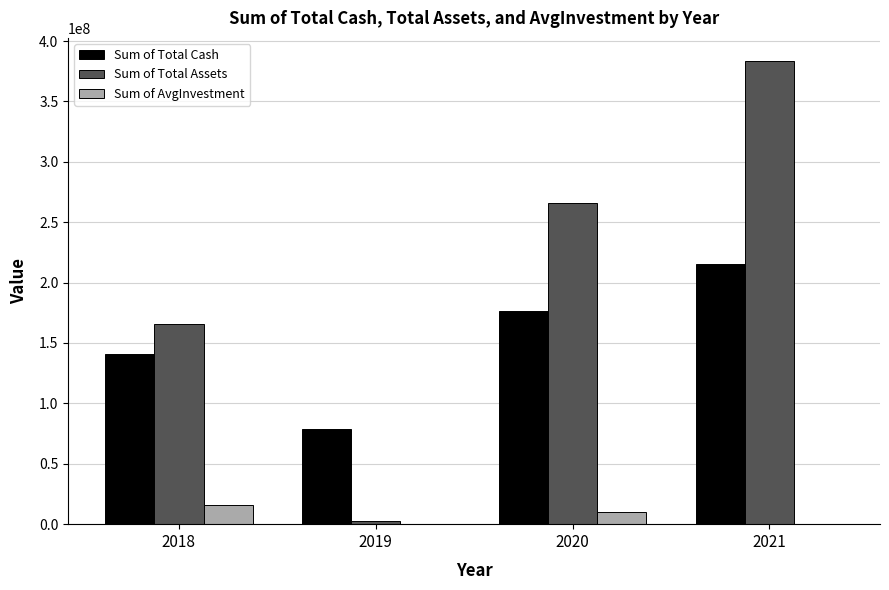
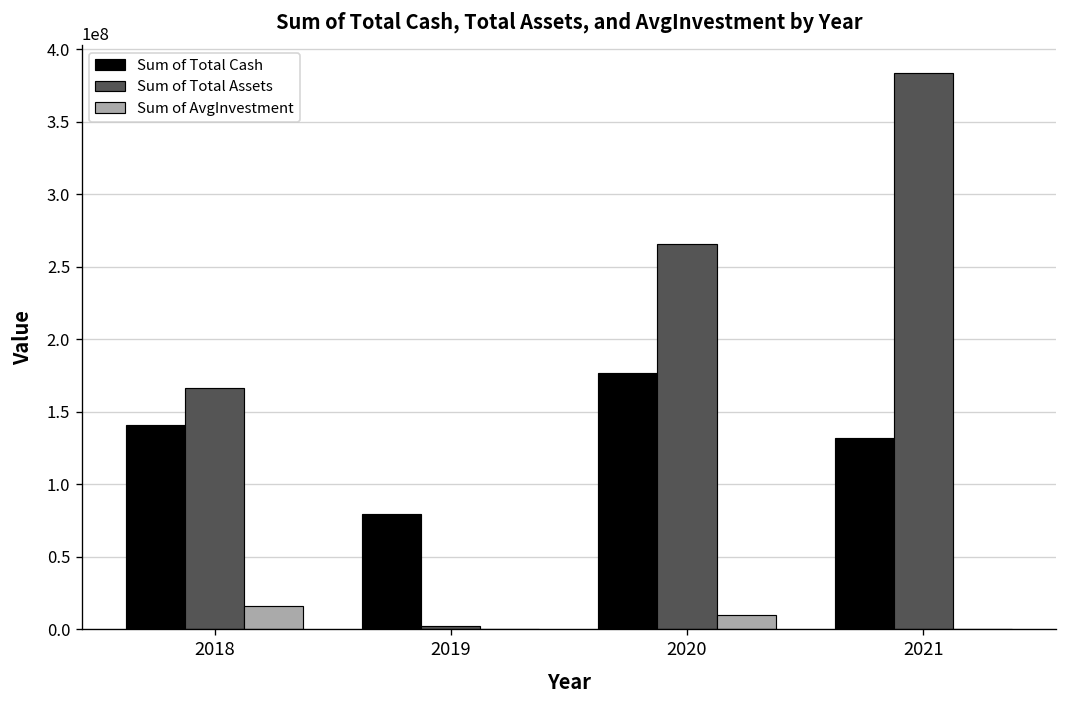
  {
    "Sum of Total Cash": {
      "2018": 141000000,
      "2019": 79000000,
      "2020": 176000000,
-     "2021": 216000000
+     "2021": 132000000
    },
    "Sum of Total Assets": {
      "2018": 166000000,
      "2019": 2000000,
      "2020": 266000000,
      "2021": 383000000
    },
    "Sum of AvgInvestment": {
      "2018": 16000000,
      "2020": 10000000
    }
  }
